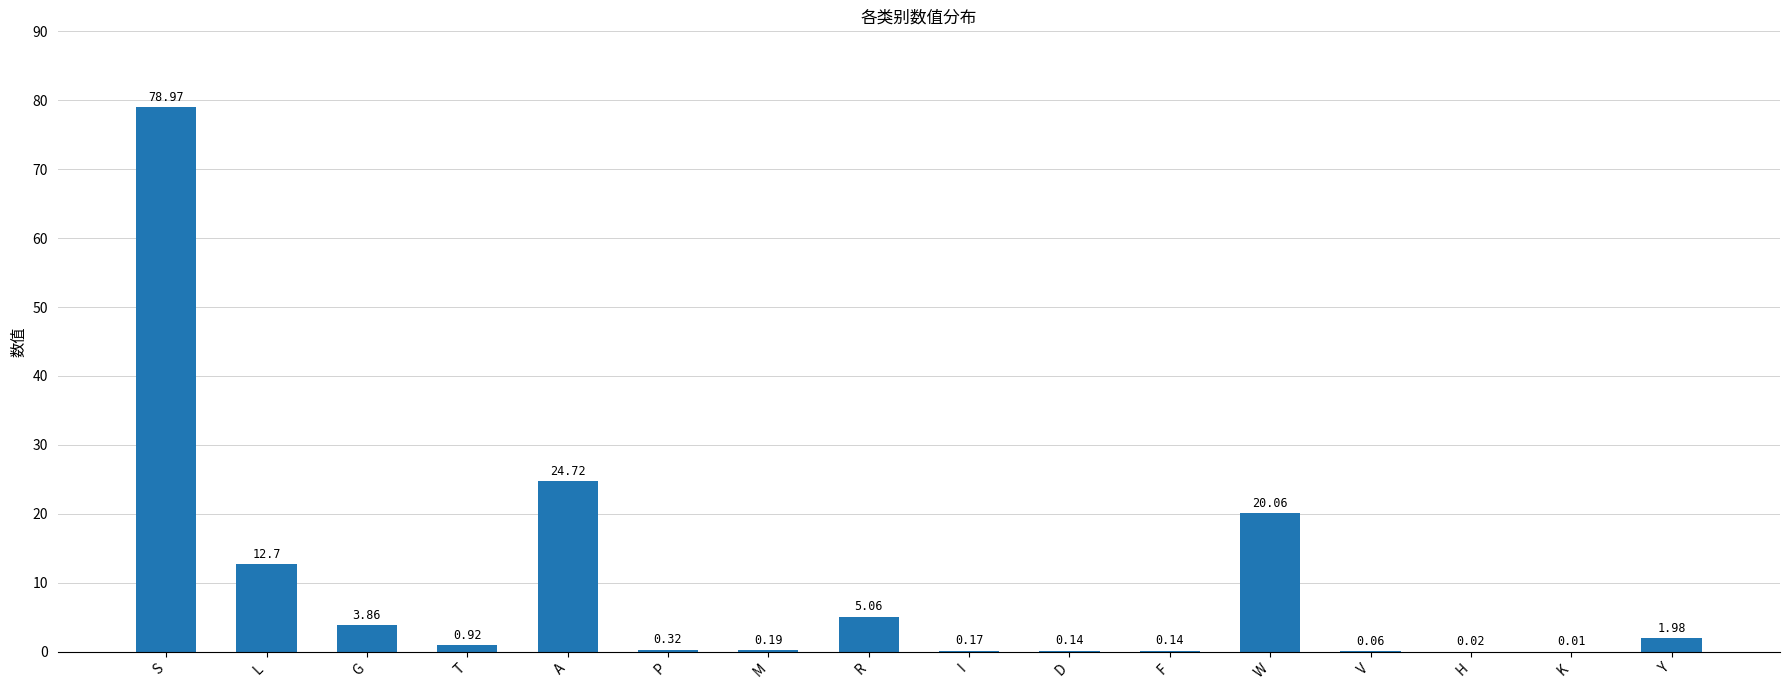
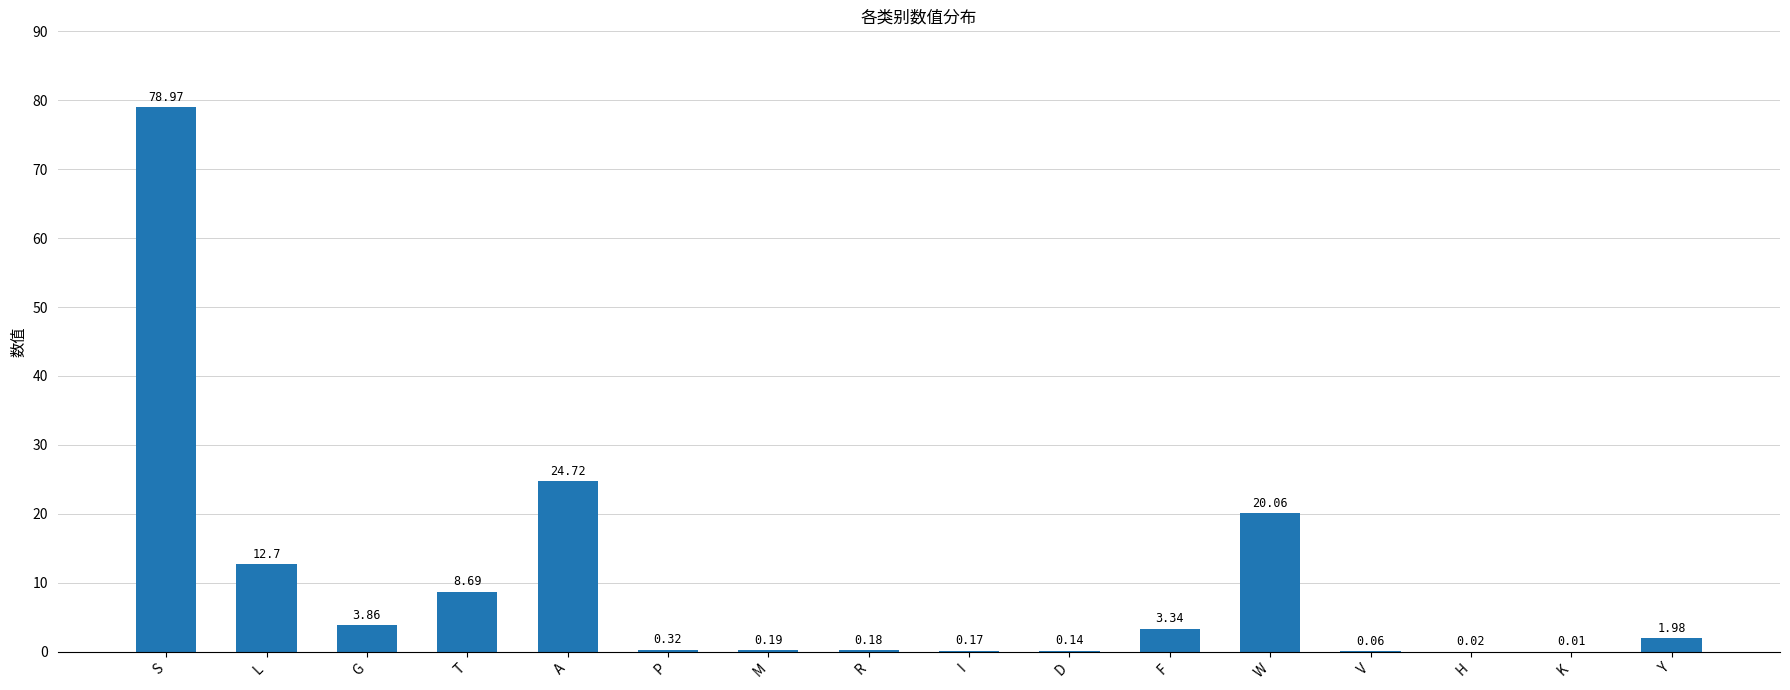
  {
    "S": 78.97,
    "L": 12.7,
    "G": 3.86,
-   "T": 0.92,
+   "T": 8.69,
    "A": 24.72,
    "P": 0.32,
    "M": 0.19,
-   "R": 5.06,
+   "R": 0.18,
    "I": 0.17,
    "D": 0.14,
-   "F": 0.14,
+   "F": 3.34,
    "W": 20.06,
    "V": 0.06,
    "H": 0.02,
    "K": 0.01,
    "Y": 1.98
  }
